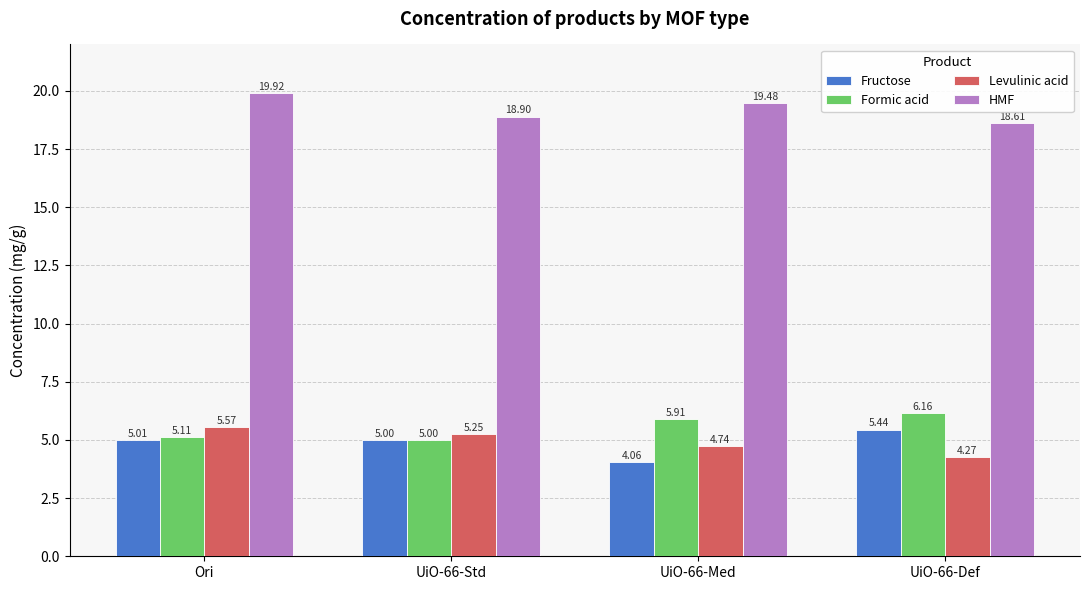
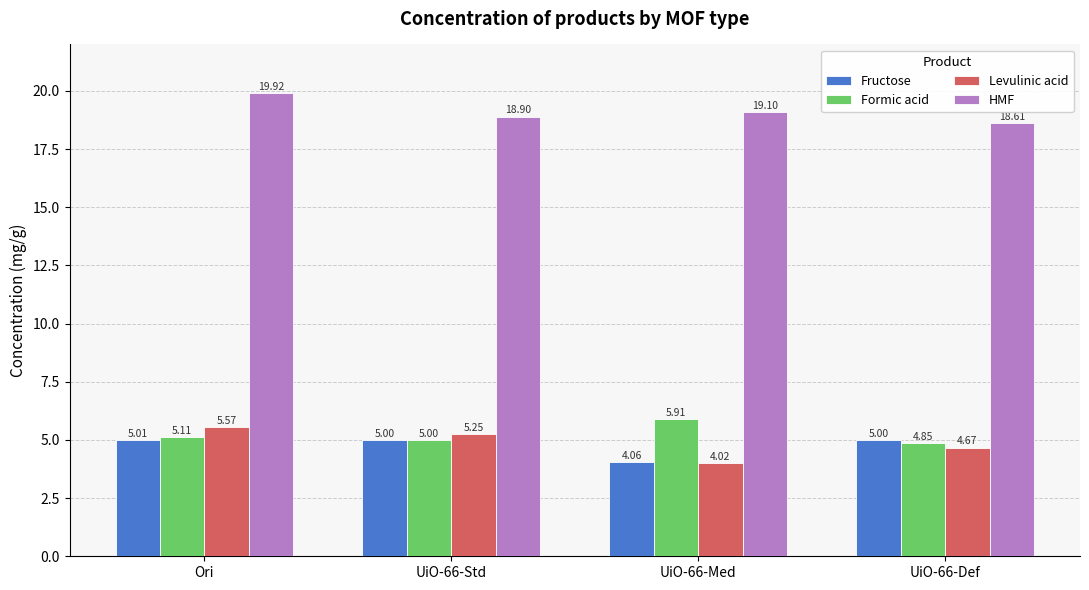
  {
    "Fructose": {
      "Ori": 5.01,
      "UiO-66-Std": 5.00,
      "UiO-66-Med": 4.06,
-     "UiO-66-Def": 5.44
+     "UiO-66-Def": 5.00
    },
    "Formic acid": {
      "Ori": 5.11,
      "UiO-66-Std": 5.00,
      "UiO-66-Med": 5.91,
-     "UiO-66-Def": 6.16
+     "UiO-66-Def": 4.85
    },
    "Levulinic acid": {
      "Ori": 5.57,
      "UiO-66-Std": 5.25,
-     "UiO-66-Med": 4.74,
-     "UiO-66-Def": 4.27
+     "UiO-66-Med": 4.02,
+     "UiO-66-Def": 4.67
    },
    "HMF": {
      "Ori": 19.92,
      "UiO-66-Std": 18.90,
-     "UiO-66-Med": 19.48
+     "UiO-66-Med": 19.10
    }
  }
